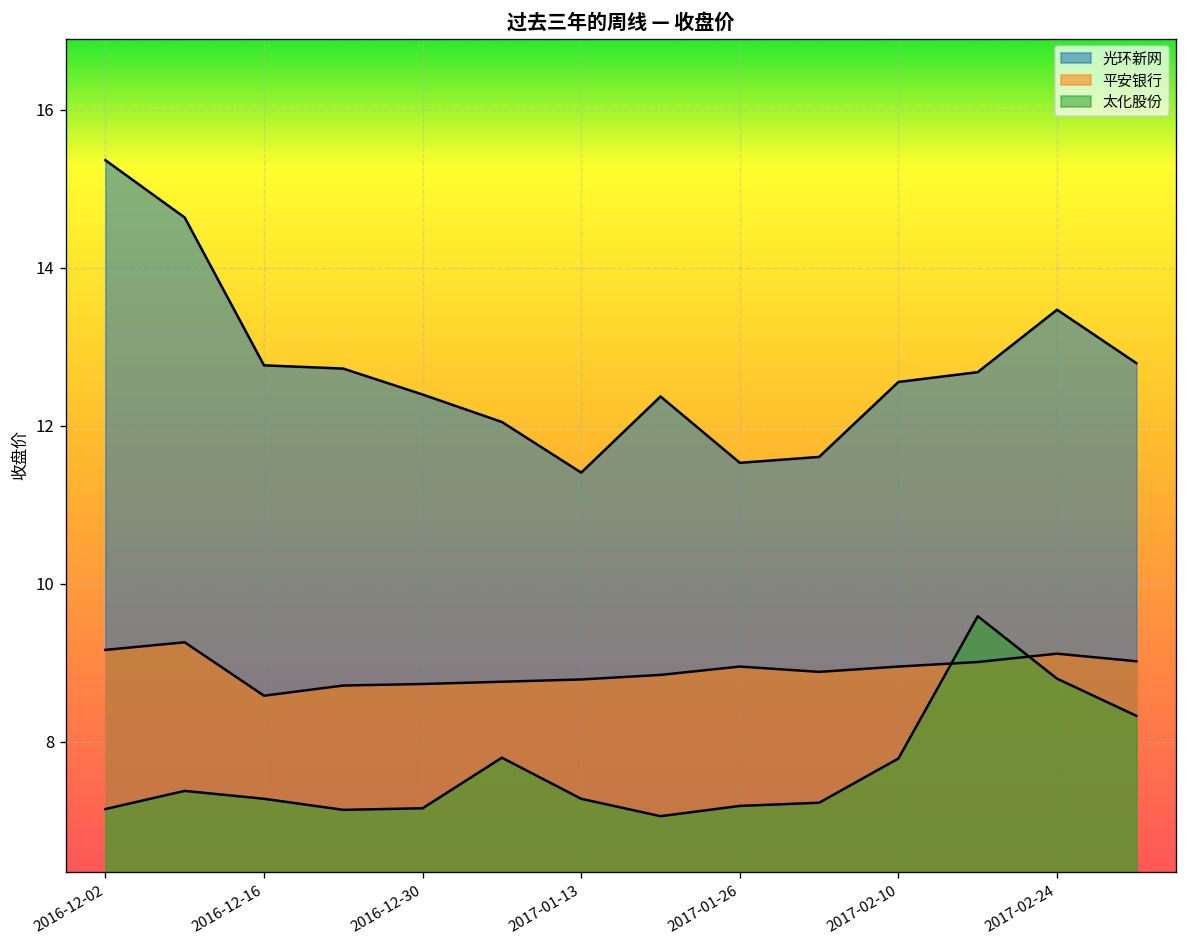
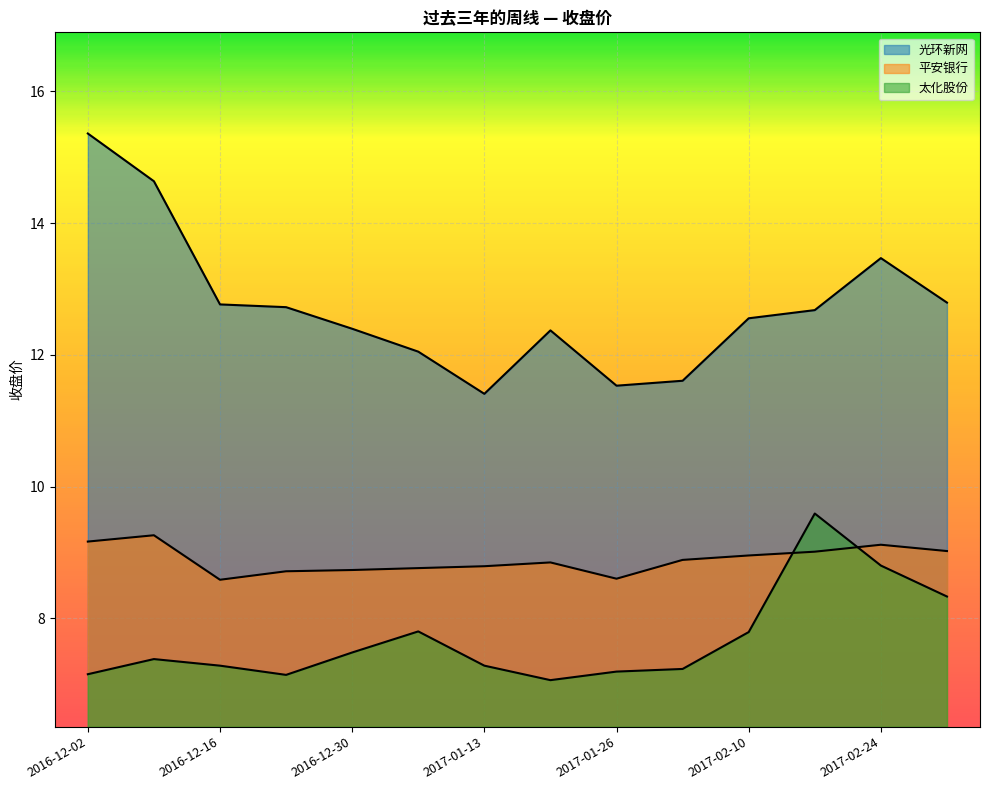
  {
    "光环新网": {
      "2016-12-02": 15.4,
      "2016-12-16": 12.8,
      "2016-12-30": 12.4,
      "2017-01-13": 11.4,
      "2017-01-26": 11.5,
      "2017-02-10": 12.6,
      "2017-02-24": 13.5
    },
    "平安银行": {
      "2016-12-02": 9.2,
      "2016-12-16": 8.6,
      "2016-12-30": 8.7,
      "2017-01-13": 8.8,
-     "2017-01-26": 9.0,
+     "2017-01-26": 8.6,
      "2017-02-10": 9.0,
      "2017-02-24": 9.1
    },
    "太化股份": {
      "2016-12-02": 7.2,
      "2016-12-16": 7.3,
-     "2016-12-30": 7.2,
+     "2016-12-30": 7.5,
      "2017-01-13": 7.3,
      "2017-01-26": 7.2,
      "2017-02-10": 7.8,
      "2017-02-24": 8.8
    }
  }
